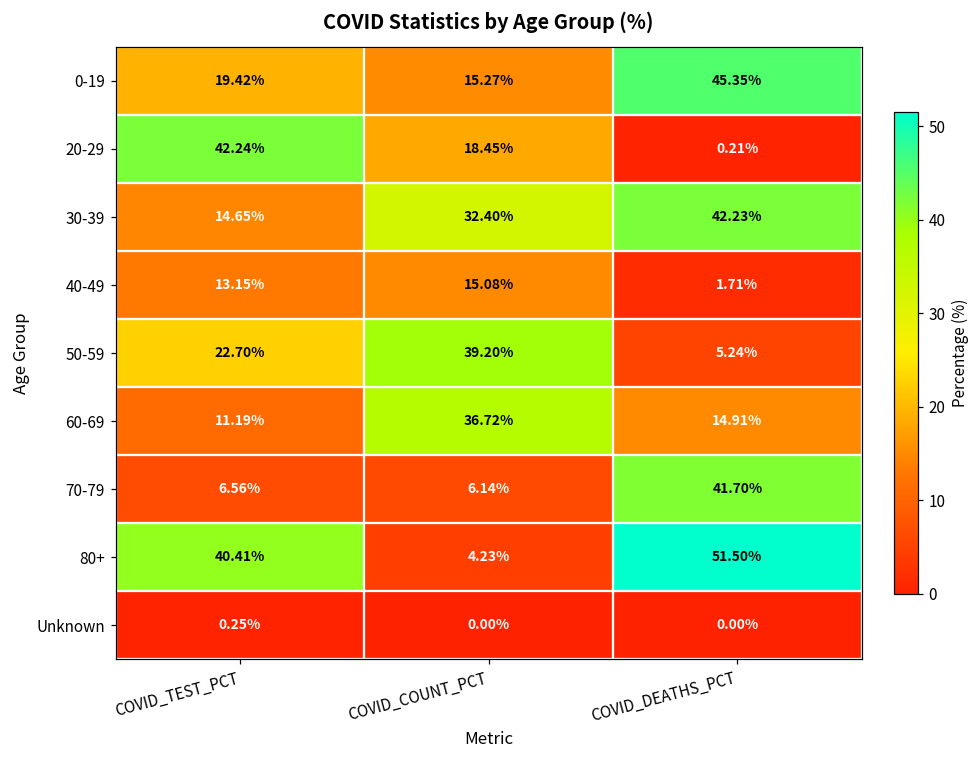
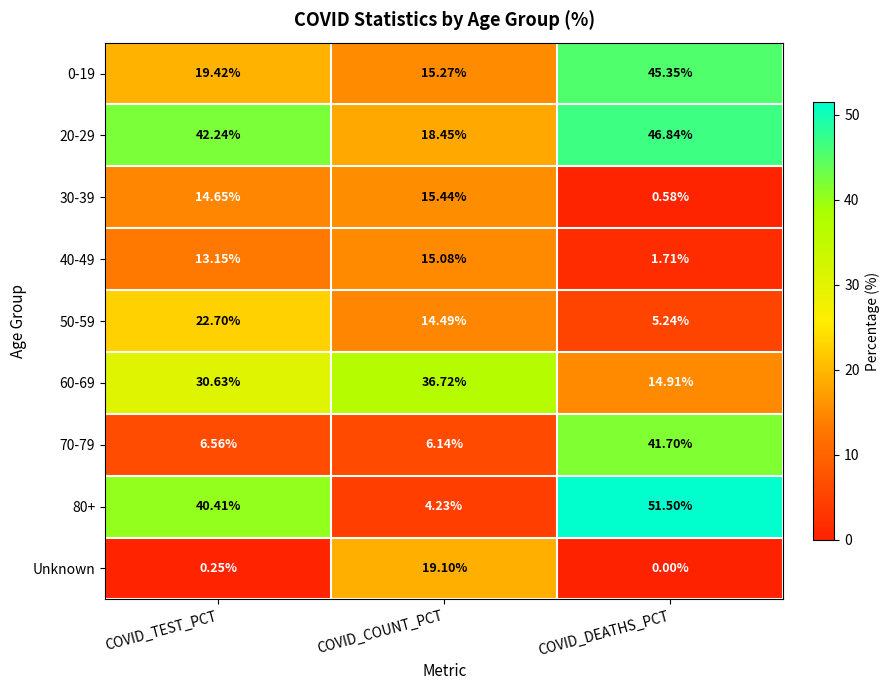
  {
    "0-19": {
      "COVID_TEST_PCT": "19.42%",
      "COVID_COUNT_PCT": "15.27%",
      "COVID_DEATHS_PCT": "45.35%"
    },
    "20-29": {
      "COVID_TEST_PCT": "42.24%",
      "COVID_COUNT_PCT": "18.45%",
-     "COVID_DEATHS_PCT": "0.21%"
+     "COVID_DEATHS_PCT": "46.84%"
    },
    "30-39": {
      "COVID_TEST_PCT": "14.65%",
-     "COVID_COUNT_PCT": "32.40%",
-     "COVID_DEATHS_PCT": "42.23%"
+     "COVID_COUNT_PCT": "15.44%",
+     "COVID_DEATHS_PCT": "0.58%"
    },
    "40-49": {
      "COVID_TEST_PCT": "13.15%",
      "COVID_COUNT_PCT": "15.08%",
      "COVID_DEATHS_PCT": "1.71%"
    },
    "50-59": {
      "COVID_TEST_PCT": "22.70%",
-     "COVID_COUNT_PCT": "39.20%",
+     "COVID_COUNT_PCT": "14.49%",
      "COVID_DEATHS_PCT": "5.24%"
    },
    "60-69": {
-     "COVID_TEST_PCT": "11.19%",
+     "COVID_TEST_PCT": "30.63%",
      "COVID_COUNT_PCT": "36.72%",
      "COVID_DEATHS_PCT": "14.91%"
    },
    "70-79": {
      "COVID_TEST_PCT": "6.56%",
      "COVID_COUNT_PCT": "6.14%",
      "COVID_DEATHS_PCT": "41.70%"
    },
    "80+": {
      "COVID_TEST_PCT": "40.41%",
      "COVID_COUNT_PCT": "4.23%",
      "COVID_DEATHS_PCT": "51.50%"
    },
    "Unknown": {
      "COVID_TEST_PCT": "0.25%",
-     "COVID_COUNT_PCT": "0.00%",
+     "COVID_COUNT_PCT": "19.10%",
      "COVID_DEATHS_PCT": "0.00%"
    }
  }
